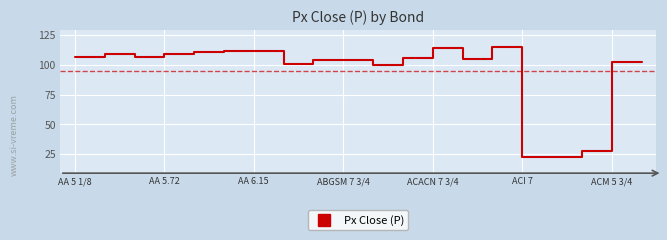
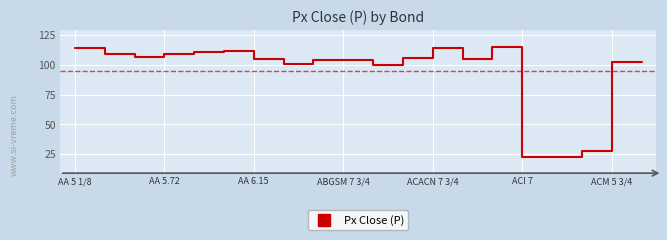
  {
-   "AA 5 1/8": 107,
+   "AA 5 1/8": 114,
    "AA 5.72": 110,
-   "AA 6.15": 112,
+   "AA 6.15": 105,
    "ABGSM 7 3/4": 104,
    "ACACN 7 3/4": 114,
    "ACI 7": 23,
    "ACM 5 3/4": 103
  }
